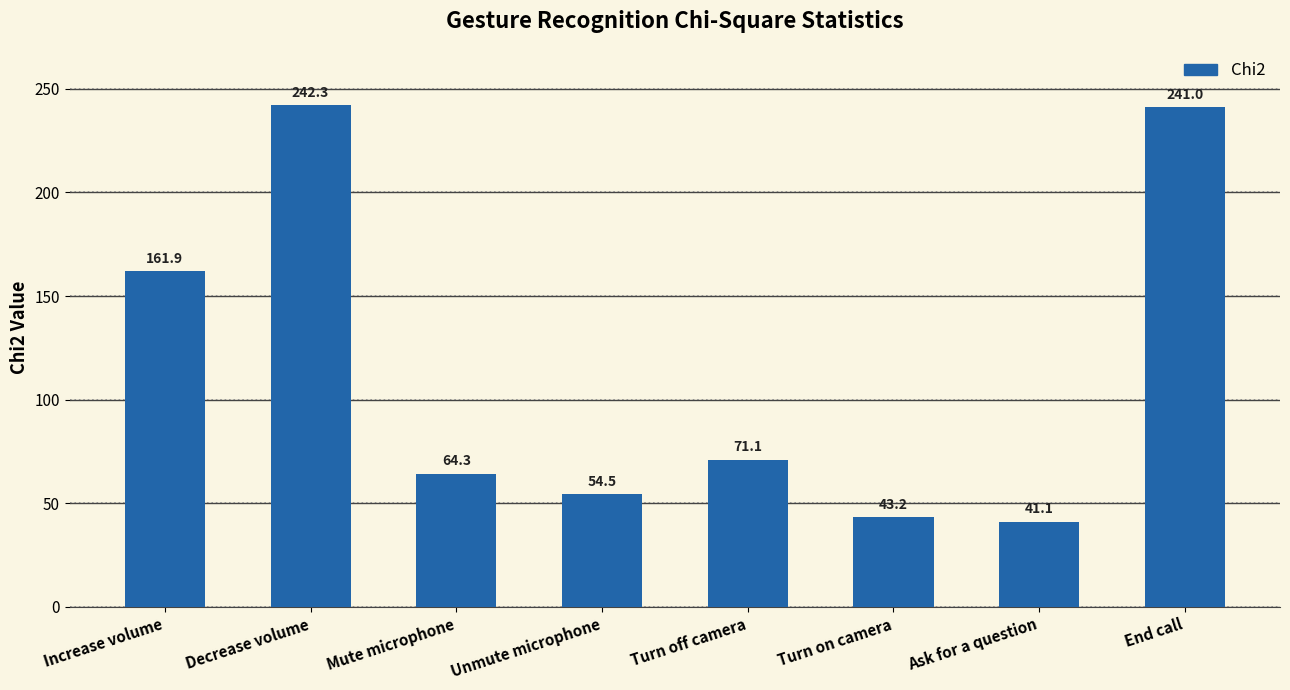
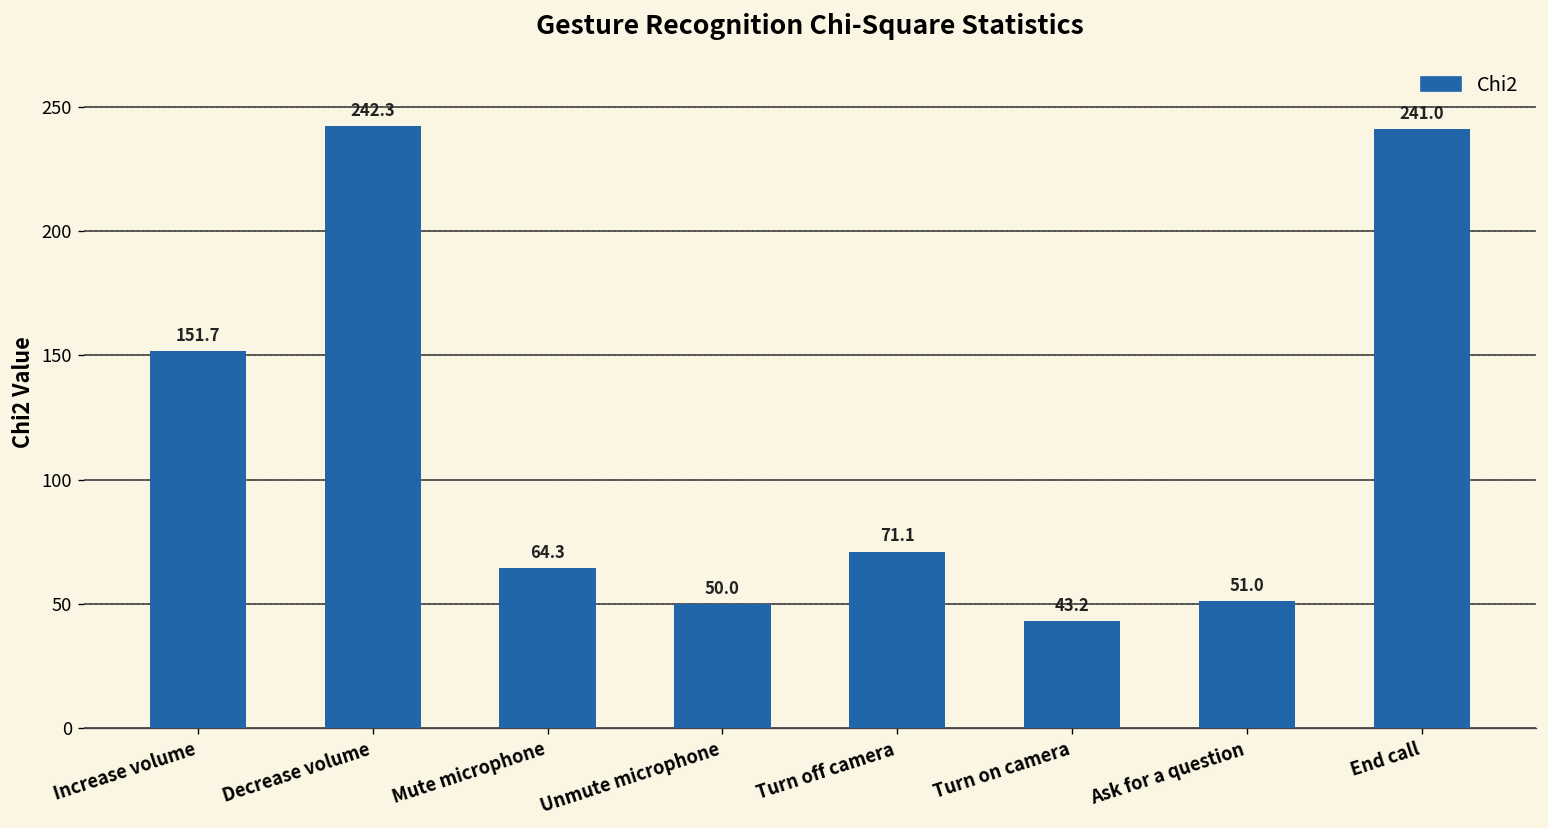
  {
-   "Increase volume": 161.9,
+   "Increase volume": 151.7,
    "Decrease volume": 242.3,
    "Mute microphone": 64.3,
-   "Unmute microphone": 54.5,
+   "Unmute microphone": 50.0,
    "Turn off camera": 71.1,
    "Turn on camera": 43.2,
-   "Ask for a question": 41.1,
+   "Ask for a question": 51.0,
    "End call": 241.0
  }
